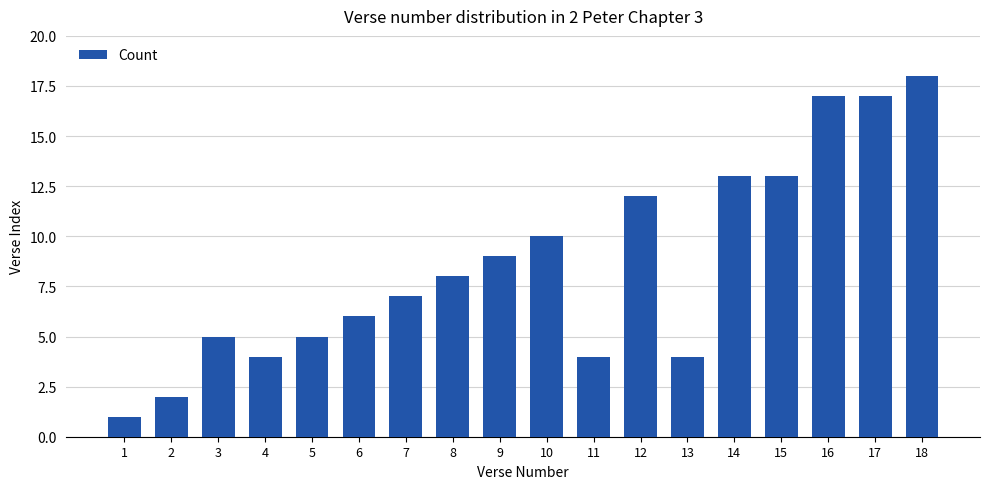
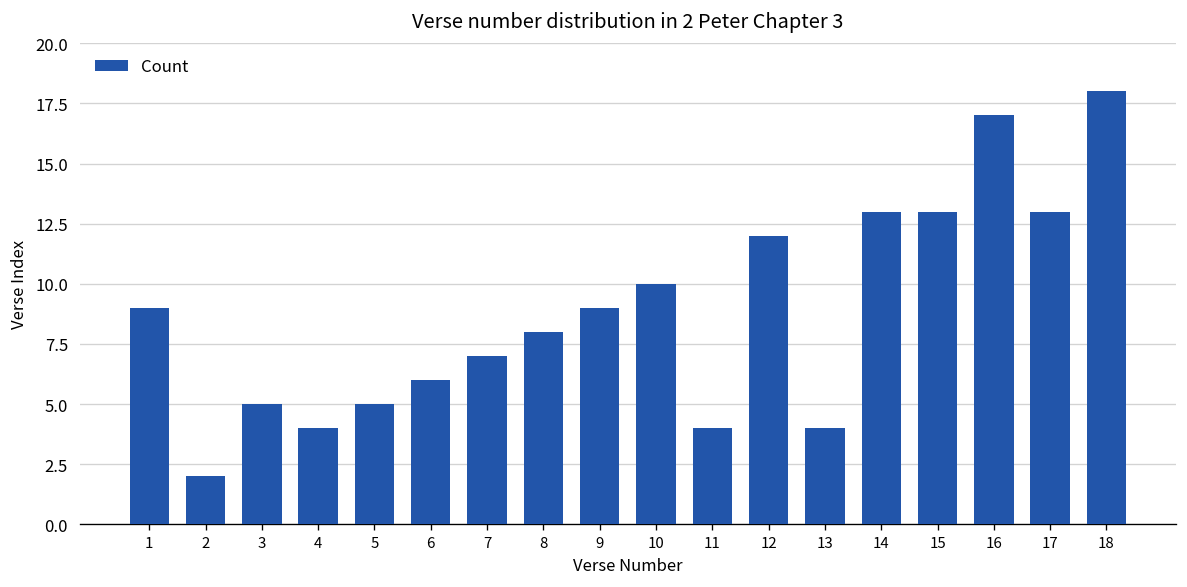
  {
-   "1": 1,
+   "1": 9,
    "2": 2,
    "3": 5,
    "4": 4,
    "5": 5,
    "6": 6,
    "7": 7,
    "8": 8,
    "9": 9,
    "10": 10,
    "11": 4,
    "12": 12,
    "13": 4,
    "14": 13,
    "15": 13,
    "16": 17,
-   "17": 17,
+   "17": 13,
    "18": 18
  }
